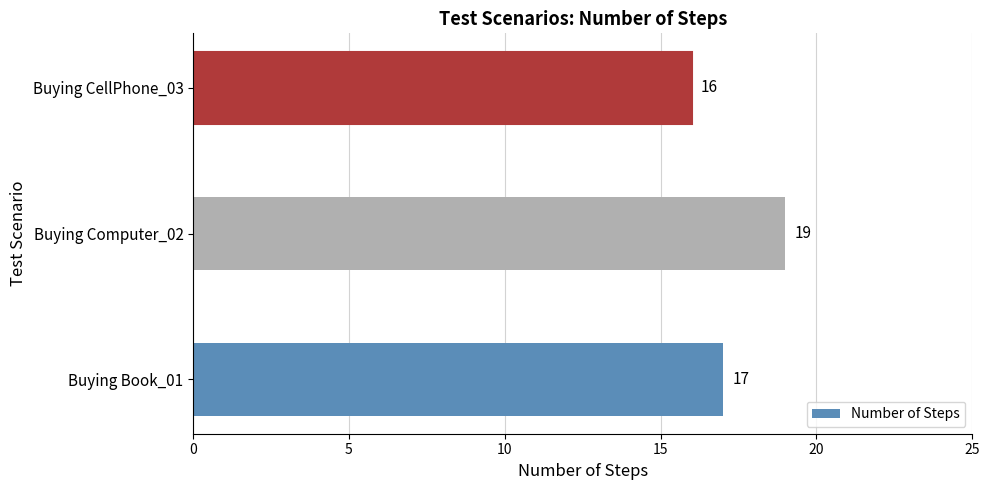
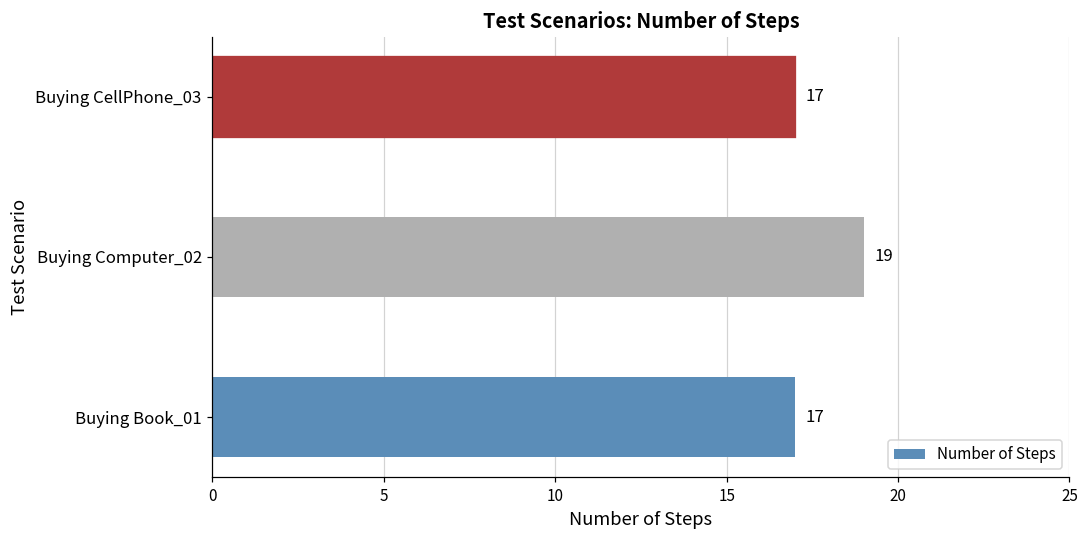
  {
-   "Buying CellPhone_03": 16,
+   "Buying CellPhone_03": 17,
    "Buying Computer_02": 19,
    "Buying Book_01": 17
  }
